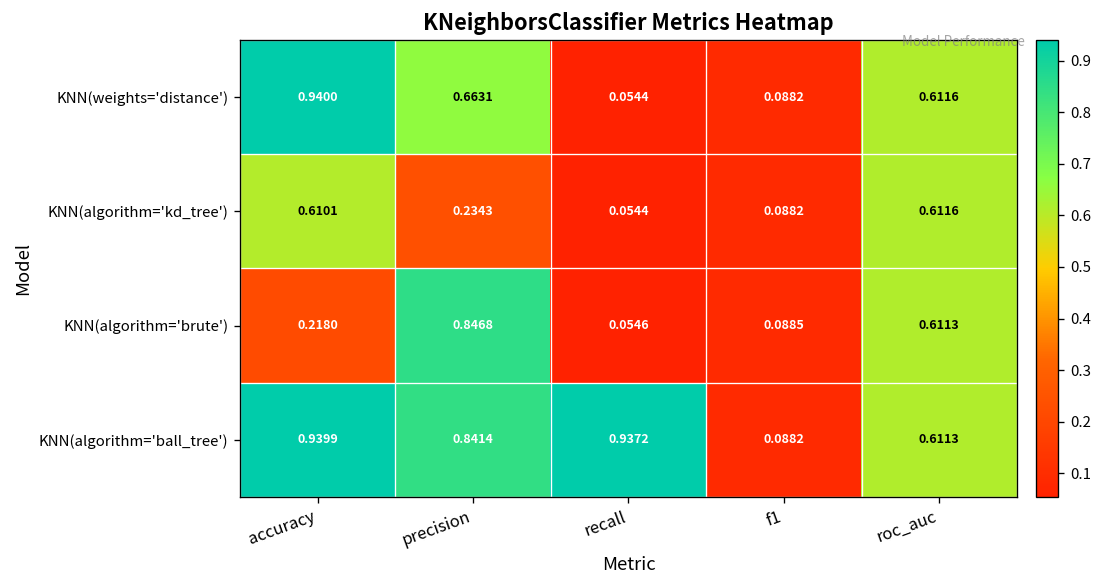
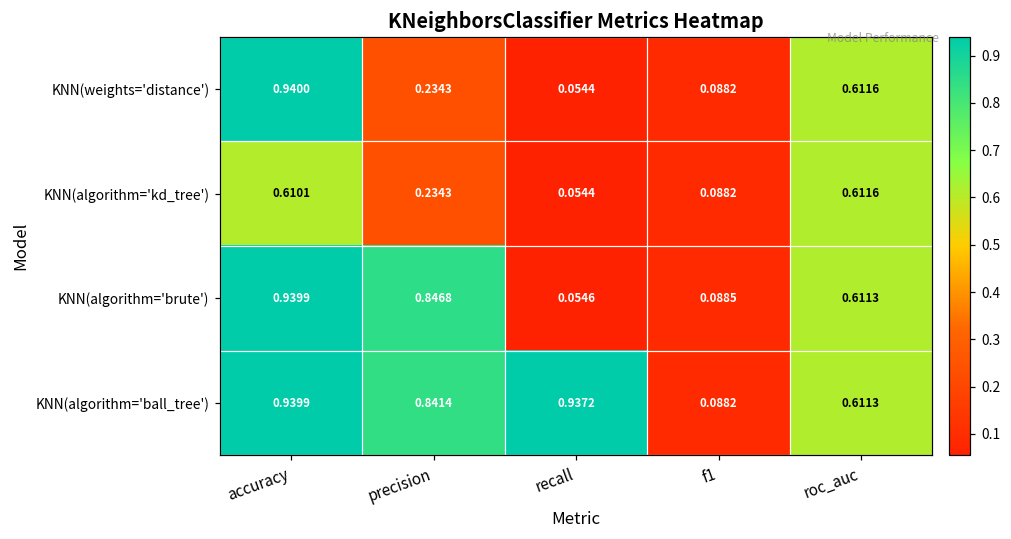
  {
    "KNN(weights='distance')": {
      "accuracy": 0.9400,
-     "precision": 0.6631,
+     "precision": 0.2343,
      "recall": 0.0544,
      "f1": 0.0882
    },
    "KNN(algorithm='kd_tree')": {
      "accuracy": 0.6101,
      "precision": 0.2343,
      "recall": 0.0544,
      "f1": 0.0882,
      "roc_auc": 0.6116
    },
    "KNN(algorithm='brute')": {
-     "accuracy": 0.2180,
+     "accuracy": 0.9399,
      "precision": 0.8468,
      "recall": 0.0546,
      "f1": 0.0885,
      "roc_auc": 0.6113
    },
    "KNN(algorithm='ball_tree')": {
      "accuracy": 0.9399,
      "precision": 0.8414,
      "recall": 0.9372,
      "f1": 0.0882,
      "roc_auc": 0.6113
    }
  }
